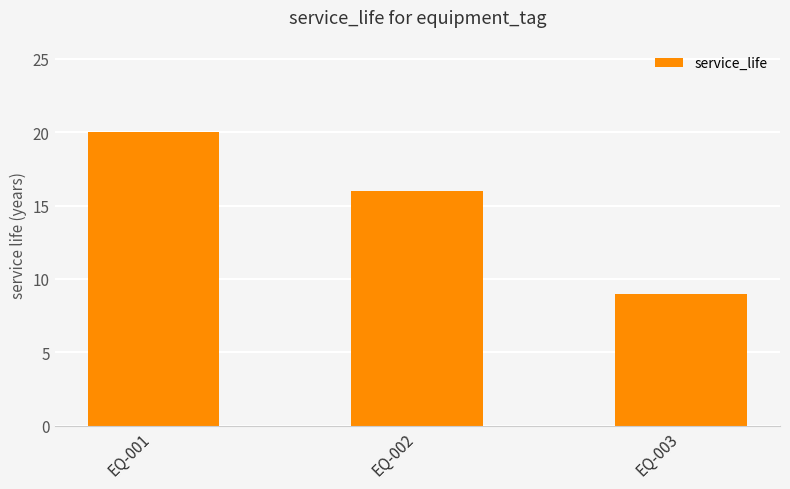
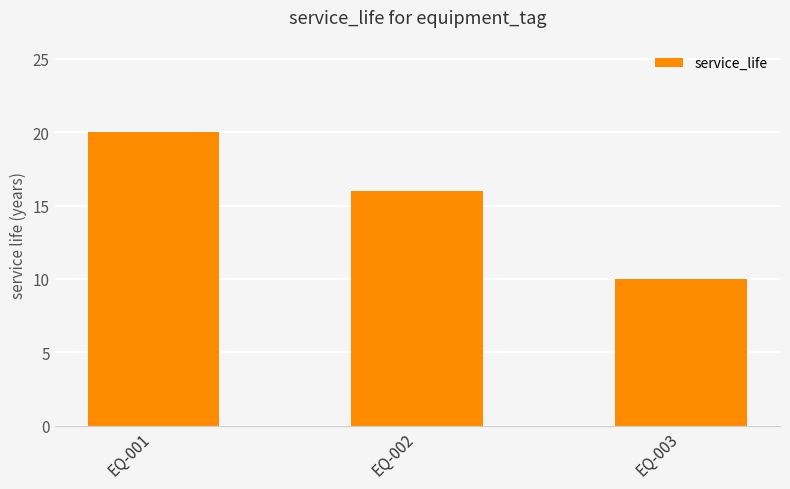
  {
    "EQ-001": 20,
    "EQ-002": 16,
-   "EQ-003": 9
+   "EQ-003": 10
  }
